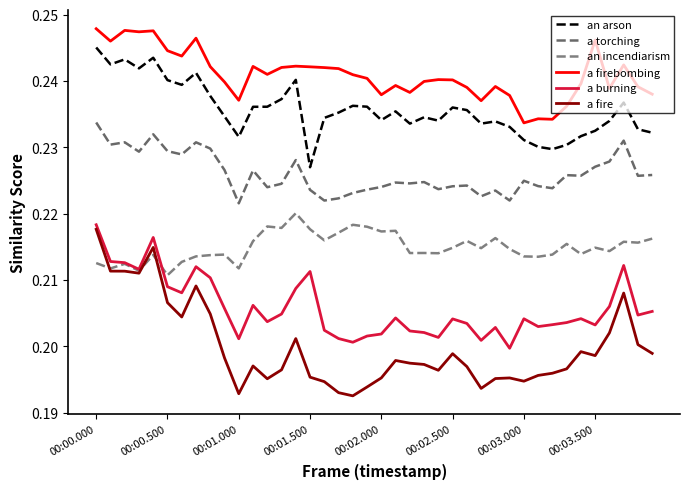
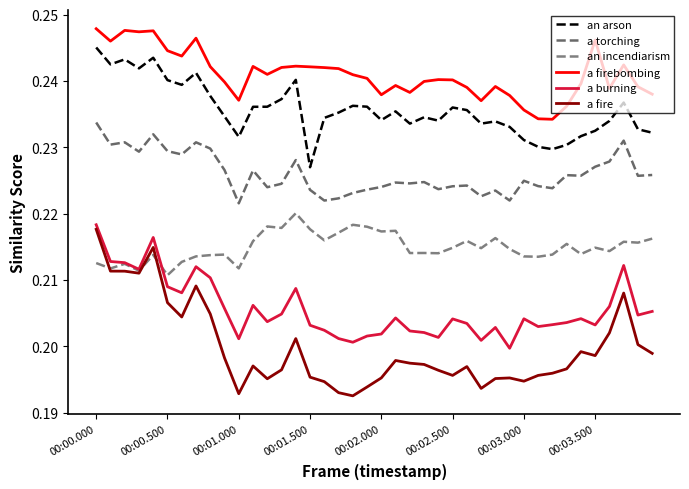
  {
    "an arson": {
      "00:00.000": 0.245,
      "00:00.500": 0.240,
      "00:01.000": 0.232,
      "00:01.500": 0.227,
      "00:02.000": 0.234,
      "00:02.500": 0.236,
      "00:03.000": 0.231,
      "00:03.500": 0.232
    },
    "a firebombing": {
      "00:00.000": 0.248,
      "00:00.500": 0.245,
      "00:01.000": 0.237,
      "00:01.500": 0.242,
      "00:02.000": 0.238,
      "00:02.500": 0.240,
-     "00:03.000": 0.234
+     "00:03.000": 0.236
    },
    "a burning": {
      "00:00.000": 0.218,
      "00:00.500": 0.209,
      "00:01.000": 0.201,
-     "00:01.500": 0.211,
+     "00:01.500": 0.203,
      "00:02.000": 0.202,
      "00:02.500": 0.204,
      "00:03.000": 0.204,
      "00:03.500": 0.203
    },
    "a fire": {
      "00:00.000": 0.218,
      "00:00.500": 0.207,
      "00:01.000": 0.193,
      "00:01.500": 0.195,
      "00:02.000": 0.195,
-     "00:02.500": 0.199,
+     "00:02.500": 0.196,
      "00:03.000": 0.195,
      "00:03.500": 0.199
    }
  }
